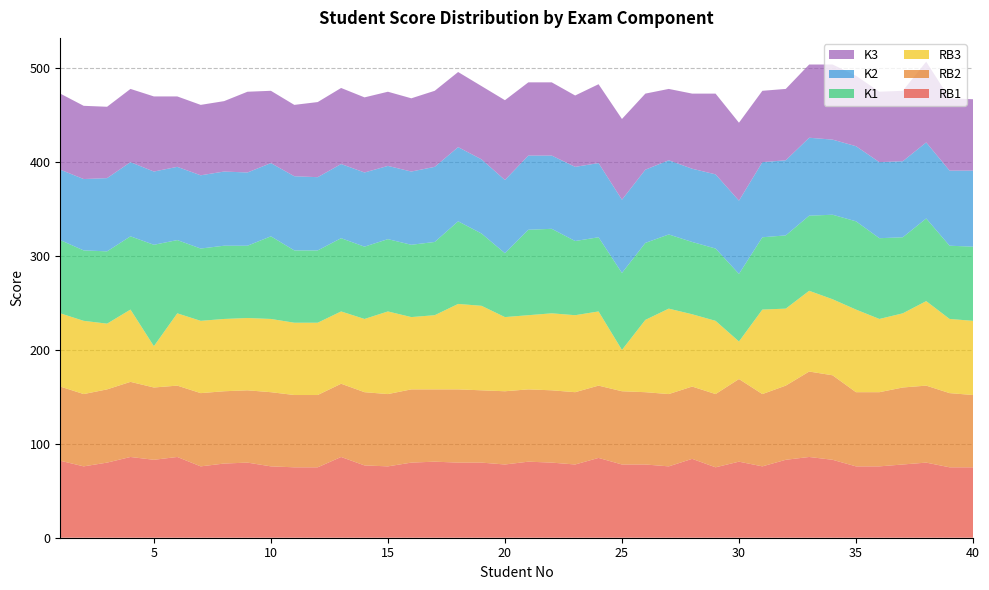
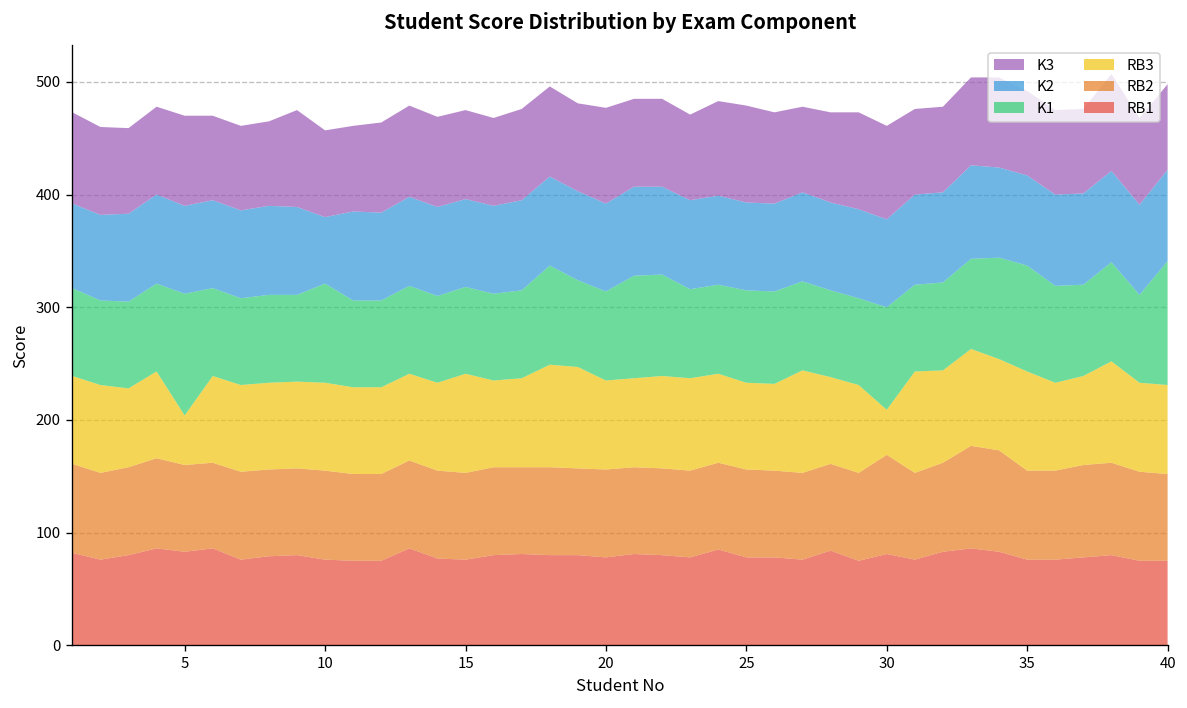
  {
    "RB3": {
      "5": 40,
      "10": 80,
      "15": 90,
      "20": 80,
-     "25": 40,
+     "25": 80,
      "30": 40,
      "35": 90,
      "40": 80
    },
    "K1": {
      "5": 110,
      "10": 90,
      "15": 80,
-     "20": 70,
+     "20": 80,
      "25": 80,
-     "30": 70,
+     "30": 90,
      "35": 90,
-     "40": 80
+     "40": 110
    },
    "K2": {
      "5": 80,
-     "10": 80,
+     "10": 60,
      "15": 80,
      "20": 80,
      "25": 80,
      "30": 80,
      "35": 80,
      "40": 80
    },
    "K3": {
      "5": 80,
      "10": 80,
      "15": 80,
      "20": 90,
      "25": 90,
      "30": 80,
      "40": 80
    }
  }
